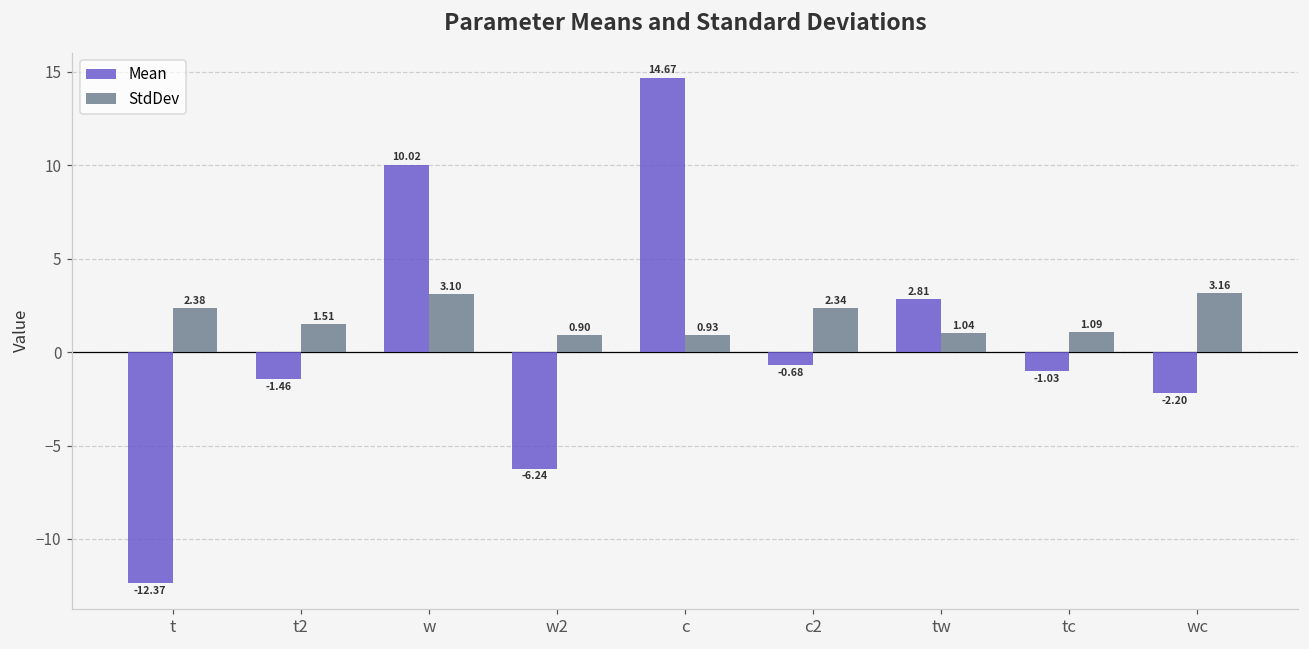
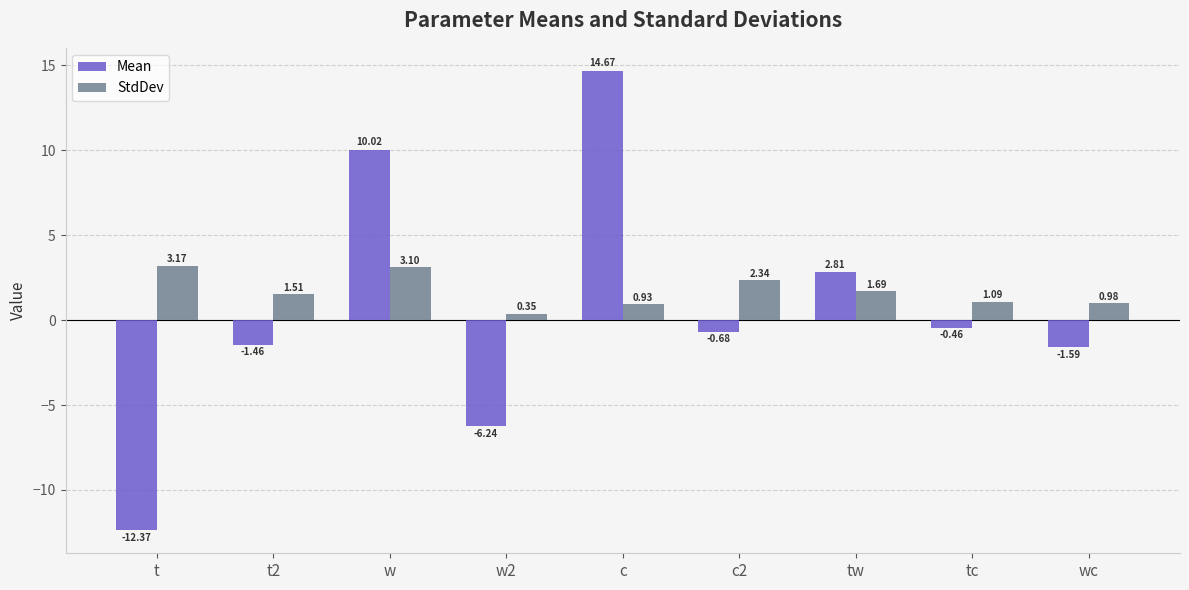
  {
    "Mean": {
      "t": -12.37,
      "t2": -1.46,
      "w": 10.02,
      "w2": -6.24,
      "c": 14.67,
      "c2": -0.68,
      "tw": 2.81,
-     "tc": -1.03,
-     "wc": -2.20
+     "tc": -0.46,
+     "wc": -1.59
    },
    "StdDev": {
-     "t": 2.38,
+     "t": 3.17,
      "t2": 1.51,
      "w": 3.10,
-     "w2": 0.90,
+     "w2": 0.35,
      "c": 0.93,
      "c2": 2.34,
-     "tw": 1.04,
+     "tw": 1.69,
      "tc": 1.09,
-     "wc": 3.16
+     "wc": 0.98
    }
  }
